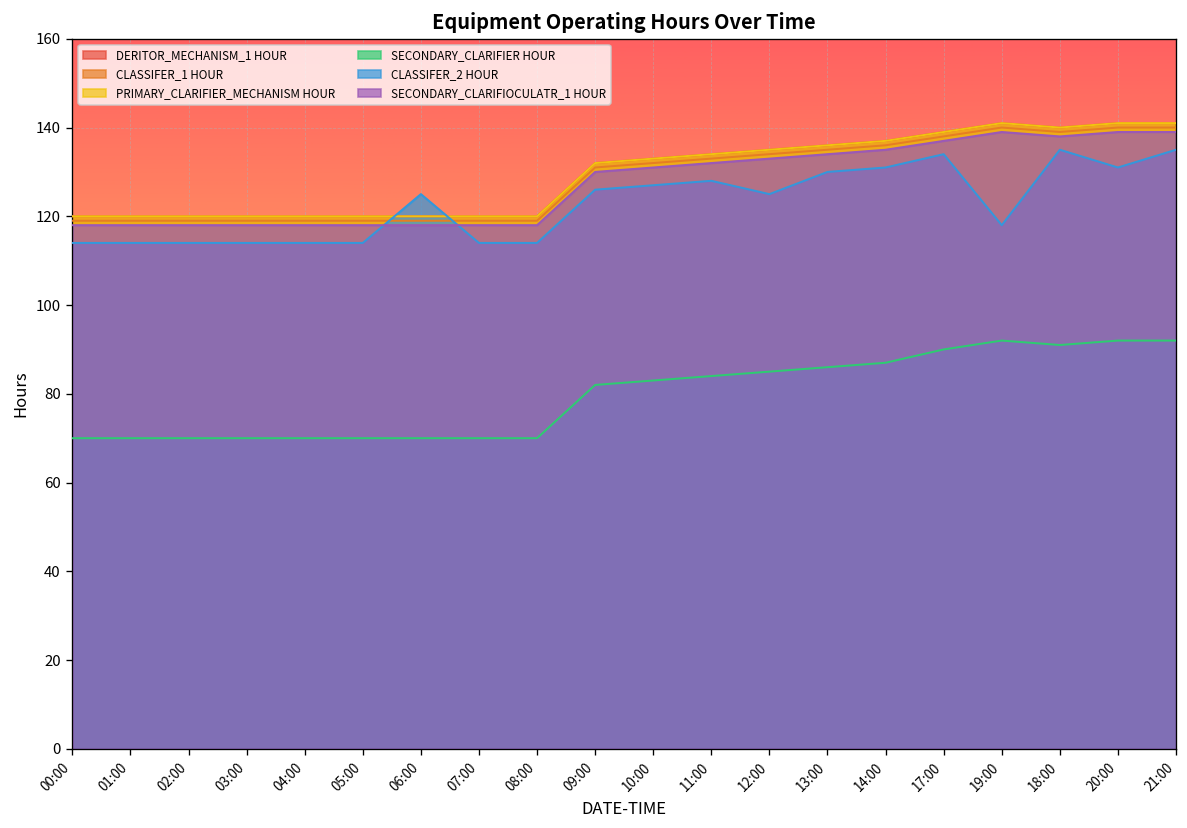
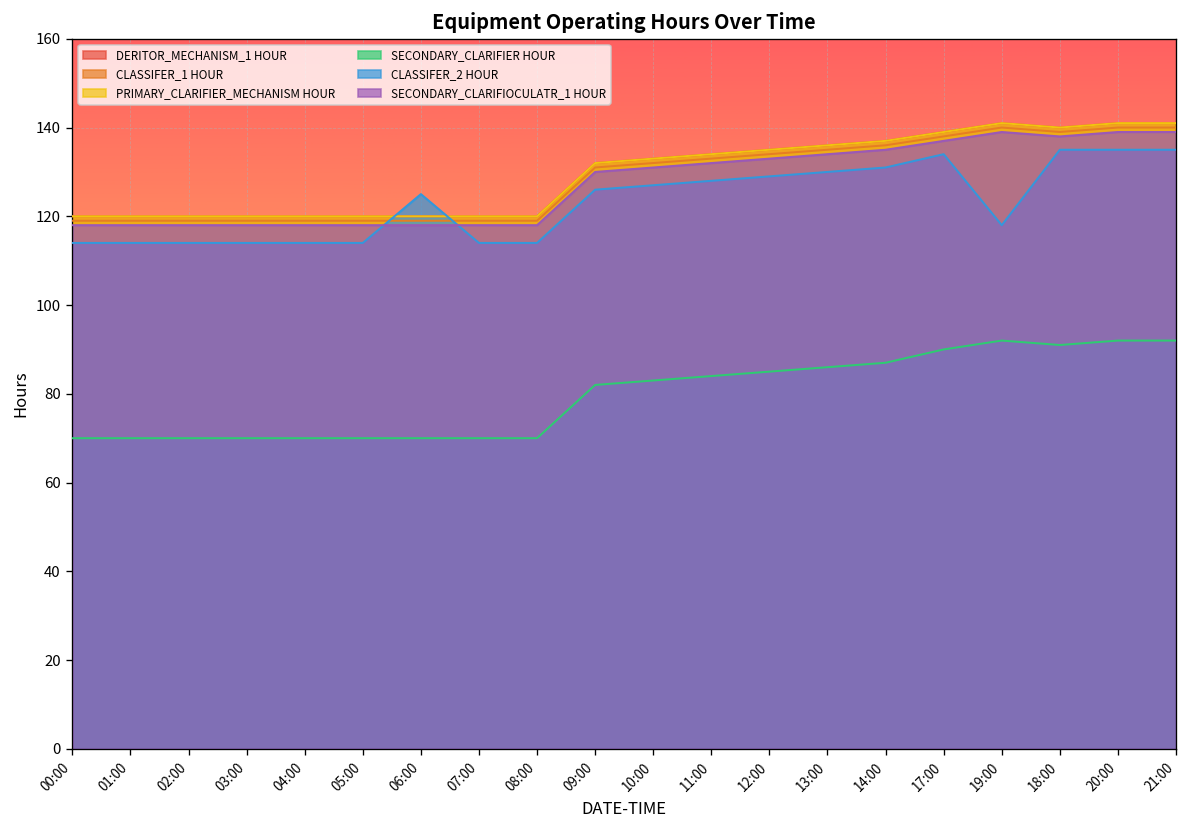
  {
    "PRIMARY_CLARIFIER_MECHANISM HOUR": {
      "00:00": 120,
      "01:00": 120,
      "02:00": 120,
      "03:00": 120,
      "04:00": 120,
      "05:00": 120,
      "06:00": 120,
      "07:00": 120,
      "08:00": 120,
      "09:00": 132,
      "10:00": 133,
      "11:00": 134,
      "12:00": 135,
      "13:00": 136,
      "14:00": 137,
      "17:00": 139,
      "19:00": 141,
      "18:00": 140,
      "20:00": 141,
      "21:00": 141
    },
    "CLASSIFER_1 HOUR": {
      "00:00": 119,
      "01:00": 119,
      "02:00": 119,
      "03:00": 119,
      "04:00": 119,
      "05:00": 119,
      "06:00": 119,
      "07:00": 119,
      "08:00": 119,
      "09:00": 131,
      "10:00": 132,
      "11:00": 133,
      "12:00": 134,
      "13:00": 135,
      "14:00": 136,
      "17:00": 138,
      "19:00": 140,
      "18:00": 139,
      "20:00": 140,
      "21:00": 140
    },
    "SECONDARY_CLARIFIER HOUR": {
      "00:00": 70,
      "01:00": 70,
      "02:00": 70,
      "03:00": 70,
      "04:00": 70,
      "05:00": 70,
      "06:00": 70,
      "07:00": 70,
      "08:00": 70,
      "09:00": 82,
      "10:00": 83,
      "11:00": 84,
      "12:00": 85,
      "13:00": 86,
      "14:00": 87,
      "17:00": 90,
      "19:00": 92,
      "18:00": 91,
      "20:00": 92,
      "21:00": 92
    },
    "CLASSIFER_2 HOUR": {
      "00:00": 114,
      "01:00": 114,
      "02:00": 114,
      "03:00": 114,
      "04:00": 114,
      "05:00": 114,
      "06:00": 125,
      "07:00": 114,
      "08:00": 114,
      "09:00": 126,
      "10:00": 127,
      "11:00": 128,
-     "12:00": 125,
+     "12:00": 129,
      "13:00": 130,
      "14:00": 131,
      "17:00": 134,
      "19:00": 118,
      "18:00": 135,
-     "20:00": 131,
+     "20:00": 135,
      "21:00": 135
    },
    "SECONDARY_CLARIFIOCULATR_1 HOUR": {
      "00:00": 118,
      "01:00": 118,
      "02:00": 118,
      "03:00": 118,
      "04:00": 118,
      "05:00": 118,
      "06:00": 118,
      "07:00": 118,
      "08:00": 118,
      "09:00": 130,
      "10:00": 131,
      "11:00": 132,
      "12:00": 133,
      "13:00": 134,
      "14:00": 135,
      "17:00": 137,
      "19:00": 139,
      "18:00": 138,
      "20:00": 139,
      "21:00": 139
    }
  }
